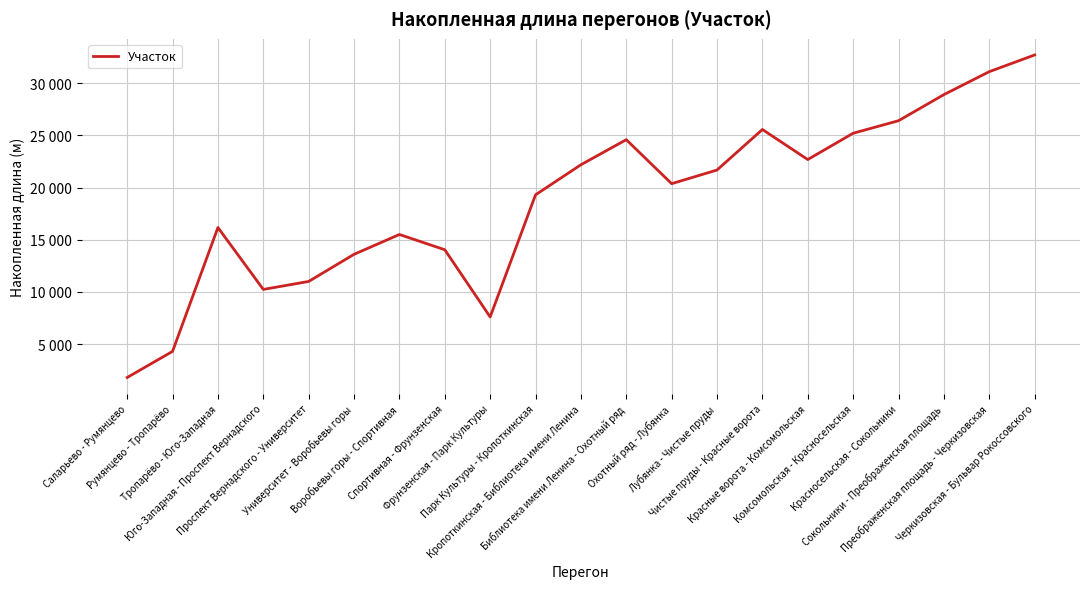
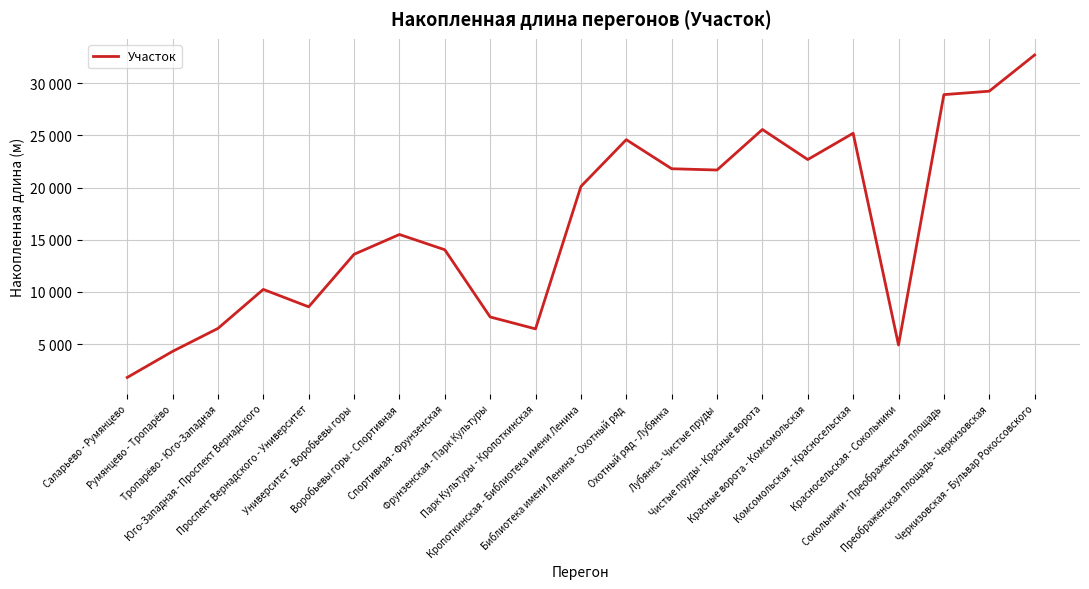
  {
    "Саларьево - Румянцево": 1800,
    "Румянцево - Тропарёво": 4300,
-   "Тропарёво - Юго-Западная": 16200,
+   "Тропарёво - Юго-Западная": 6500,
    "Юго-Западная - Проспект Вернадского": 10200,
-   "Проспект Вернадского - Университет": 11000,
+   "Проспект Вернадского - Университет": 8600,
    "Университет - Воробьевы горы": 13600,
    "Воробьевы горы - Спортивная": 15500,
    "Спортивная - Фрунзенская": 14000,
    "Фрунзенская - Парк Культуры": 7600,
-   "Парк Культуры - Кропоткинская": 19300,
-   "Кропоткинская - Библиотека имени Ленина": 22200,
+   "Парк Культуры - Кропоткинская": 6500,
+   "Кропоткинская - Библиотека имени Ленина": 20100,
    "Библиотека имени Ленина - Охотный ряд": 24600,
-   "Охотный ряд - Лубянка": 20400,
+   "Охотный ряд - Лубянка": 21800,
    "Лубянка - Чистые пруды": 21700,
    "Чистые пруды - Красные ворота": 25600,
    "Красные ворота - Комсомольская": 22700,
    "Комсомольская - Красносельская": 25200,
-   "Красносельская - Сокольники": 26400,
+   "Красносельская - Сокольники": 4900,
    "Сокольники - Преображенская площадь": 28900,
-   "Преображенская площадь - Черкизовская": 31100,
+   "Преображенская площадь - Черкизовская": 29200,
    "Черкизовская - Бульвар Рокоссовского": 32700
  }
